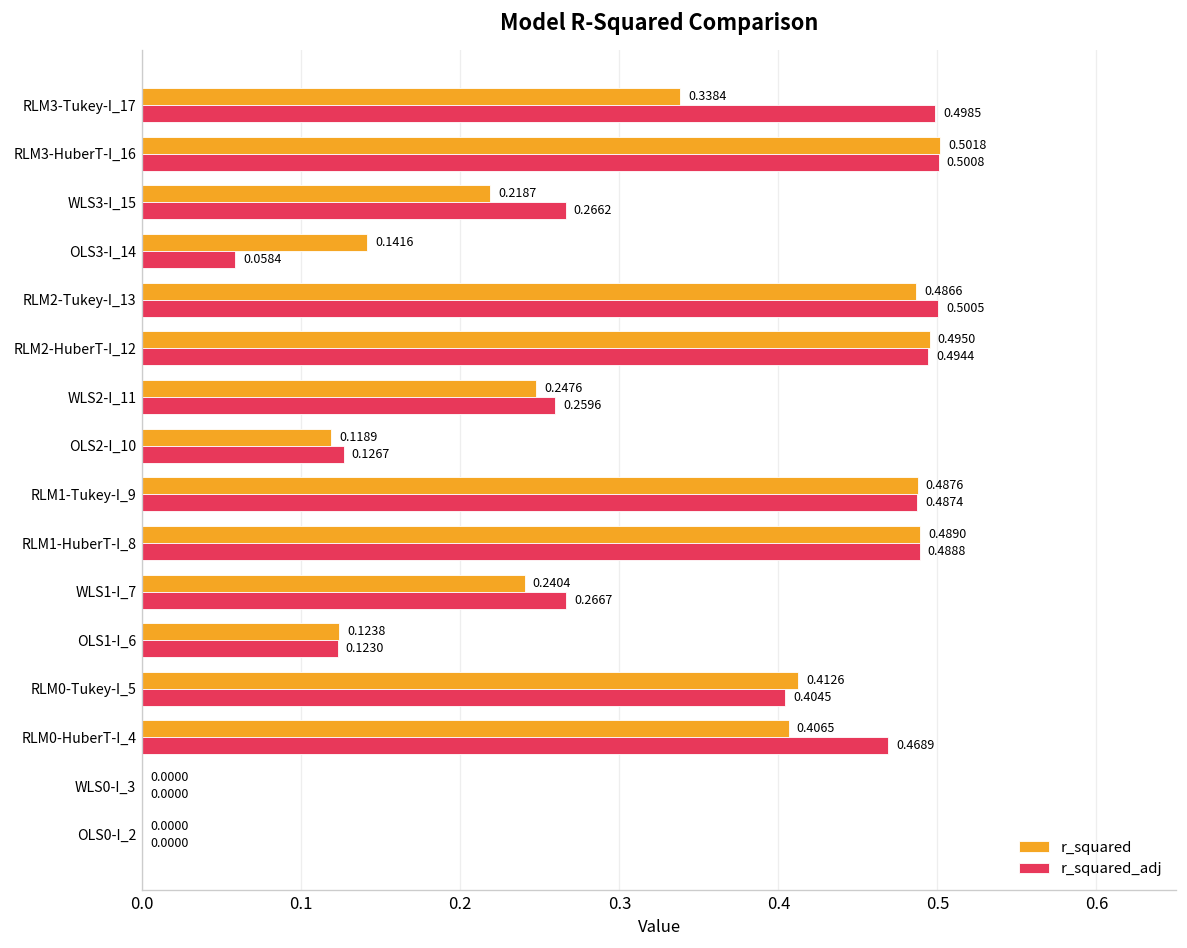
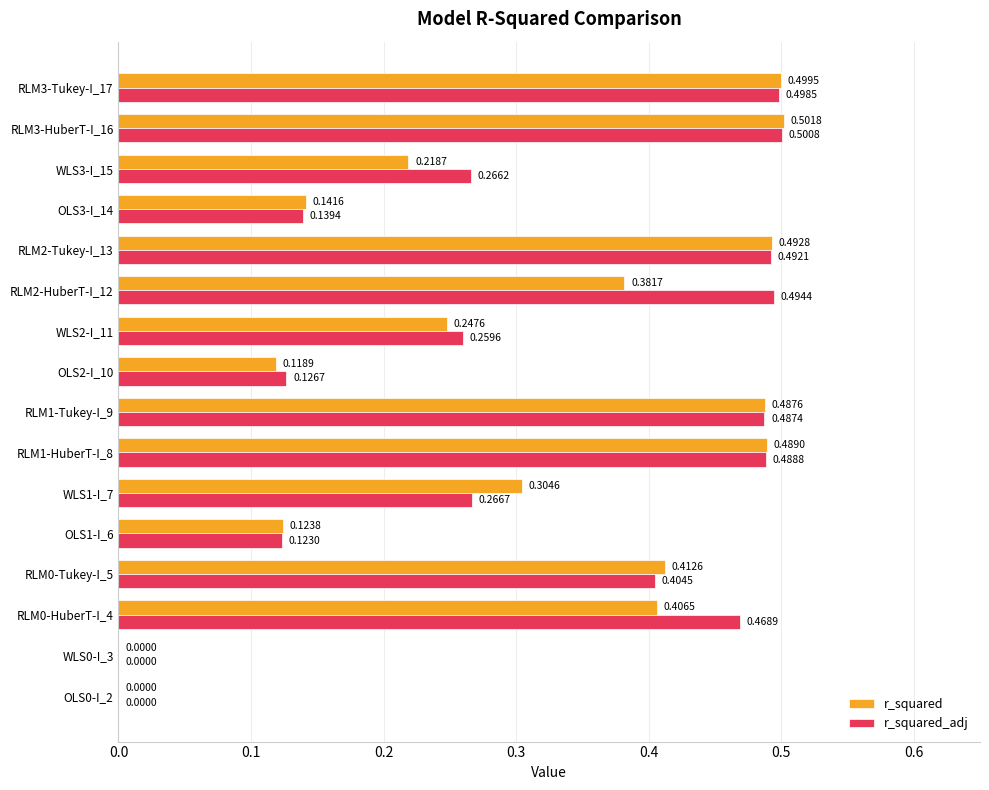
  {
    "r_squared": {
-     "RLM3-Tukey-I_17": 0.3384,
+     "RLM3-Tukey-I_17": 0.4995,
      "RLM3-HuberT-I_16": 0.5018,
      "WLS3-I_15": 0.2187,
      "OLS3-I_14": 0.1416,
-     "RLM2-Tukey-I_13": 0.4866,
-     "RLM2-HuberT-I_12": 0.4950,
+     "RLM2-Tukey-I_13": 0.4928,
+     "RLM2-HuberT-I_12": 0.3817,
      "WLS2-I_11": 0.2476,
      "OLS2-I_10": 0.1189,
      "RLM1-Tukey-I_9": 0.4876,
      "RLM1-HuberT-I_8": 0.4890,
-     "WLS1-I_7": 0.2404,
+     "WLS1-I_7": 0.3046,
      "OLS1-I_6": 0.1238,
      "RLM0-Tukey-I_5": 0.4126,
      "RLM0-HuberT-I_4": 0.4065,
      "WLS0-I_3": 0.0000,
      "OLS0-I_2": 0.0000
    },
    "r_squared_adj": {
      "RLM3-Tukey-I_17": 0.4985,
      "RLM3-HuberT-I_16": 0.5008,
      "WLS3-I_15": 0.2662,
-     "OLS3-I_14": 0.0584,
-     "RLM2-Tukey-I_13": 0.5005,
+     "OLS3-I_14": 0.1394,
+     "RLM2-Tukey-I_13": 0.4921,
      "RLM2-HuberT-I_12": 0.4944,
      "WLS2-I_11": 0.2596,
      "OLS2-I_10": 0.1267,
      "RLM1-Tukey-I_9": 0.4874,
      "RLM1-HuberT-I_8": 0.4888,
      "WLS1-I_7": 0.2667,
      "OLS1-I_6": 0.1230,
      "RLM0-Tukey-I_5": 0.4045,
      "RLM0-HuberT-I_4": 0.4689,
      "WLS0-I_3": 0.0000,
      "OLS0-I_2": 0.0000
    }
  }
